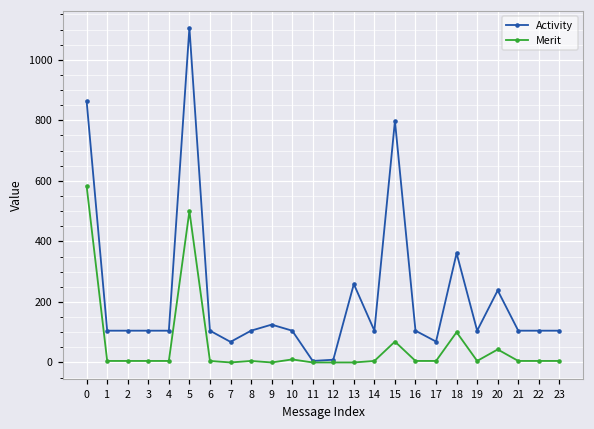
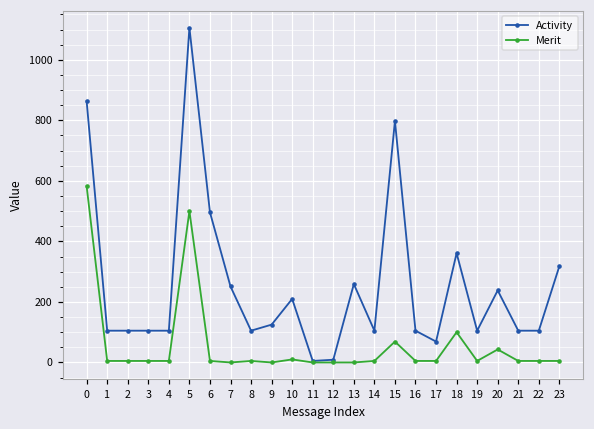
  {
    "Activity": {
      "0": 860,
      "1": 110,
      "2": 110,
      "3": 110,
      "4": 110,
      "5": 1110,
-     "6": 110,
-     "7": 70,
+     "6": 500,
+     "7": 250,
      "8": 110,
      "9": 130,
-     "10": 110,
+     "10": 210,
      "13": 260,
      "14": 110,
      "15": 800,
      "16": 110,
      "17": 70,
      "18": 360,
      "19": 110,
      "20": 240,
      "21": 110,
      "22": 110,
-     "23": 110
+     "23": 320
    },
    "Merit": {
      "0": 580,
      "1": 10,
      "2": 10,
      "3": 10,
      "4": 10,
      "5": 500,
      "6": 10,
      "7": 0,
      "8": 10,
      "9": 0,
      "10": 10,
      "13": 0,
      "14": 10,
      "15": 70,
      "16": 10,
      "17": 10,
      "18": 100,
      "19": 10,
      "20": 40,
      "21": 10,
      "22": 10,
      "23": 10
    }
  }
